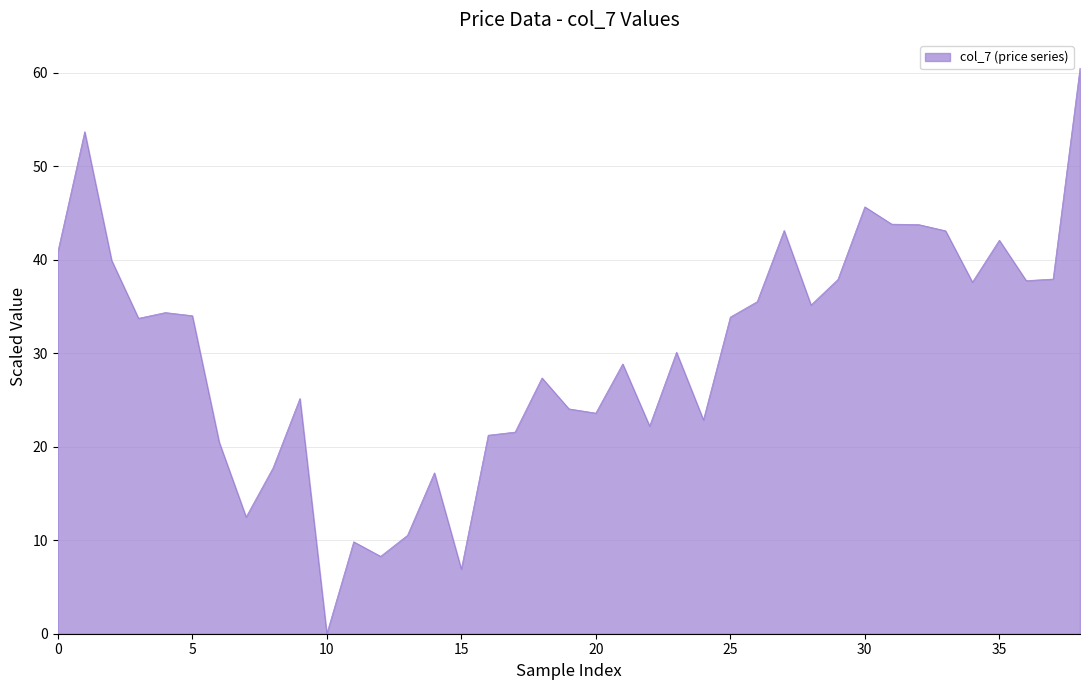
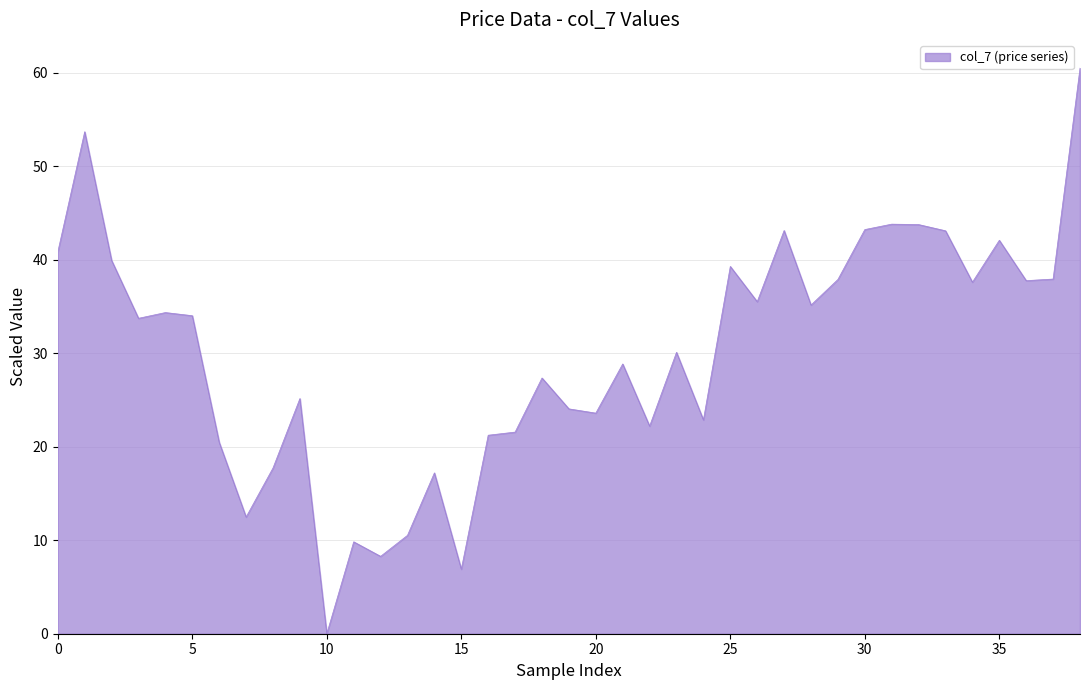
  {
    "0": 41,
    "5": 34,
    "10": 0,
    "15": 7,
    "20": 24,
-   "25": 34,
-   "30": 46,
+   "25": 39,
+   "30": 43,
    "35": 42
  }
